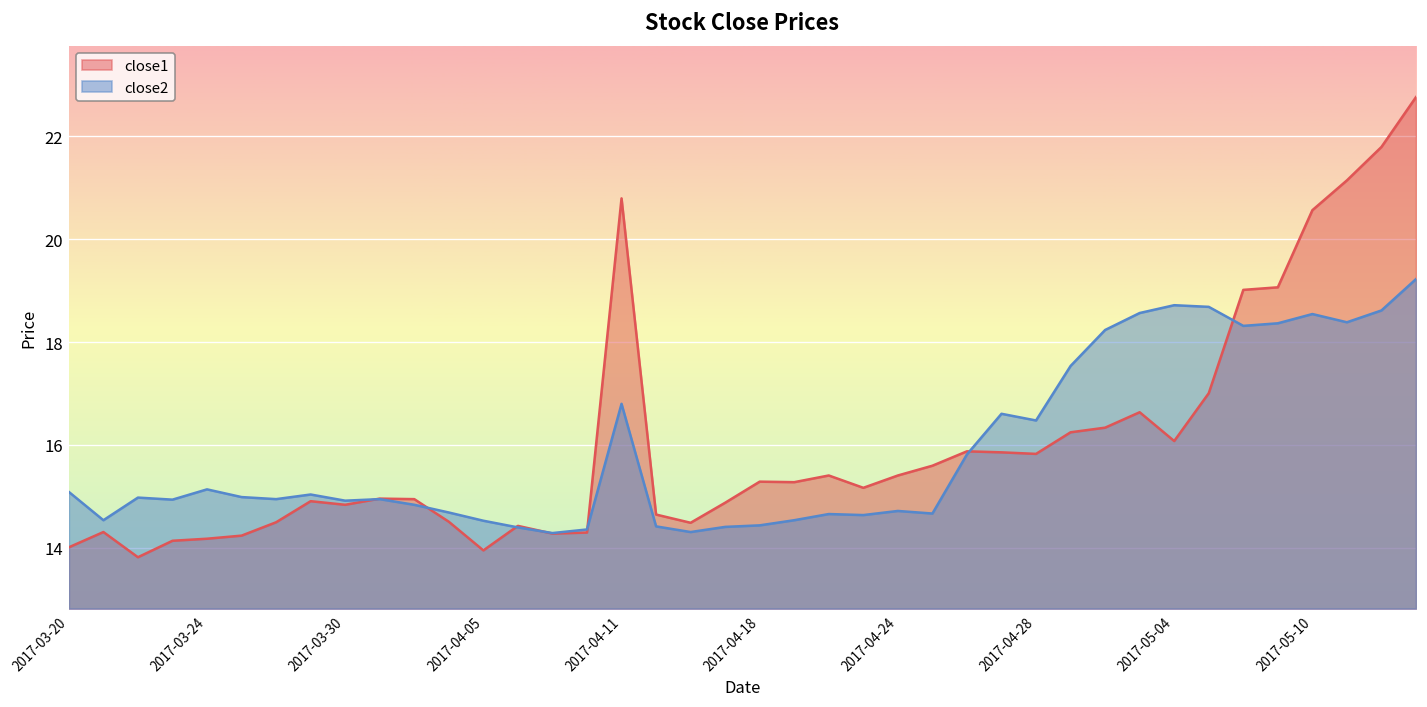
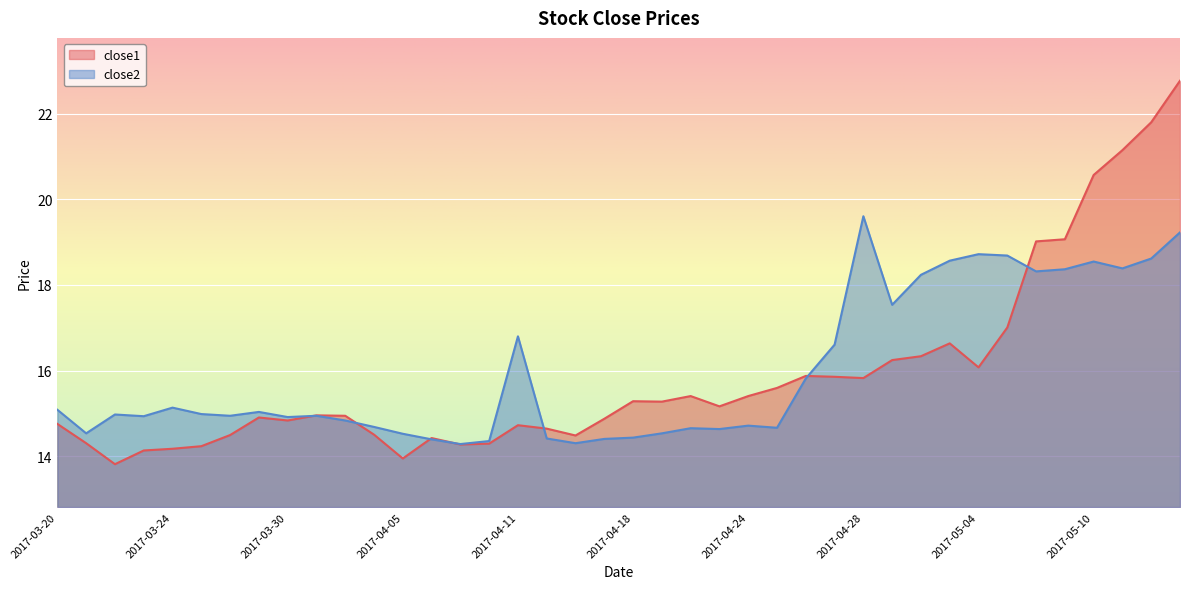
  {
    "close1": {
-     "2017-03-20": 14.0,
+     "2017-03-20": 14.8,
      "2017-03-24": 14.2,
      "2017-03-30": 14.8,
      "2017-04-05": 13.9,
-     "2017-04-11": 20.8,
+     "2017-04-11": 14.7,
      "2017-04-18": 15.3,
      "2017-04-24": 15.4,
      "2017-04-28": 15.8,
      "2017-05-04": 16.1,
      "2017-05-10": 20.6
    },
    "close2": {
      "2017-03-20": 15.1,
      "2017-03-24": 15.1,
      "2017-03-30": 14.9,
      "2017-04-05": 14.5,
      "2017-04-11": 16.8,
      "2017-04-18": 14.4,
      "2017-04-24": 14.7,
-     "2017-04-28": 16.5,
+     "2017-04-28": 19.6,
      "2017-05-04": 18.7,
      "2017-05-10": 18.5
    }
  }
